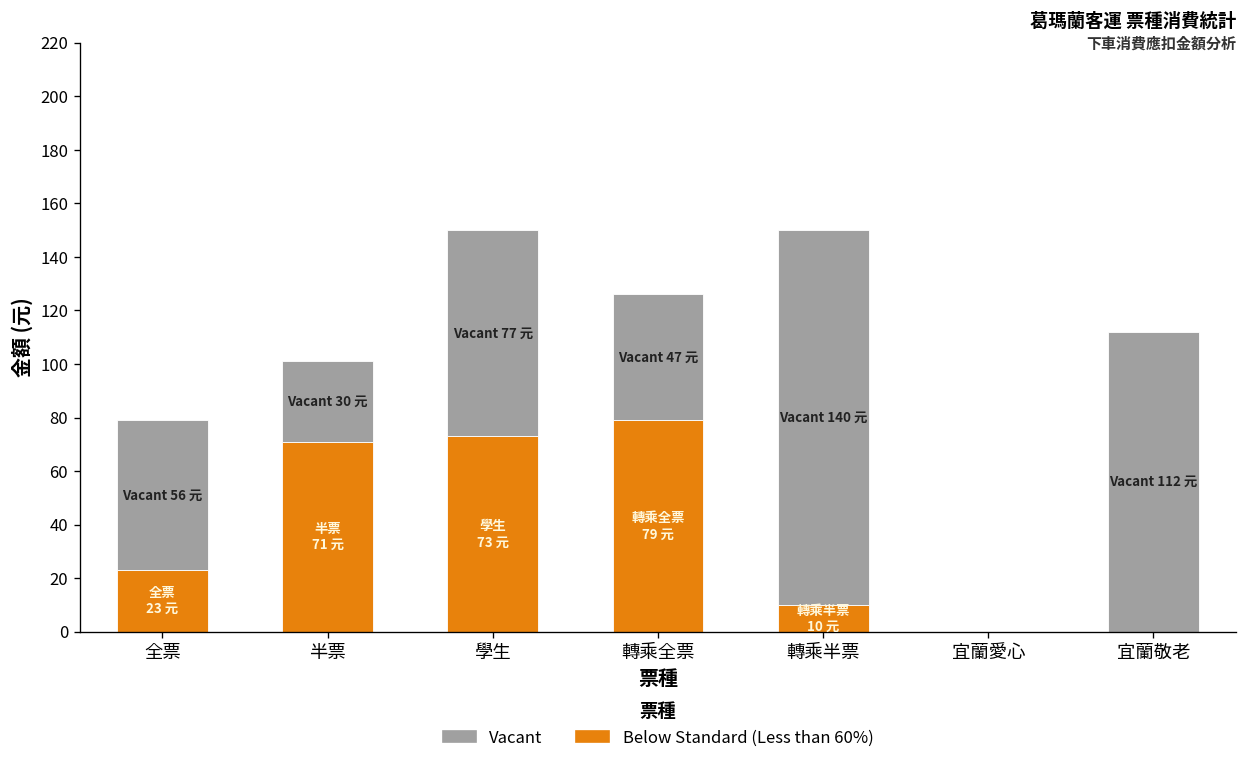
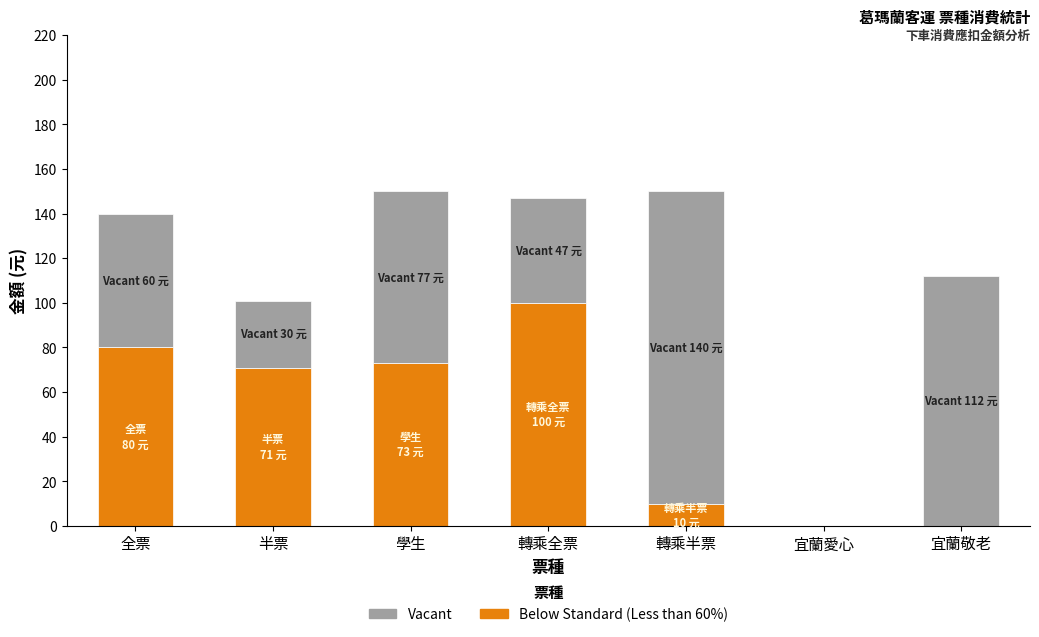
  {
    "Below Standard (Less than 60%)": {
-     "全票": 23,
+     "全票": 80,
      "半票": 71,
      "學生": 73,
-     "轉乘全票": 79,
+     "轉乘全票": 100,
      "轉乘半票": 10
    },
    "Vacant": {
-     "全票": 56,
+     "全票": 60,
      "半票": 30,
      "學生": 77,
      "轉乘全票": 47,
      "轉乘半票": 140,
      "宜蘭敬老": 112
    }
  }
